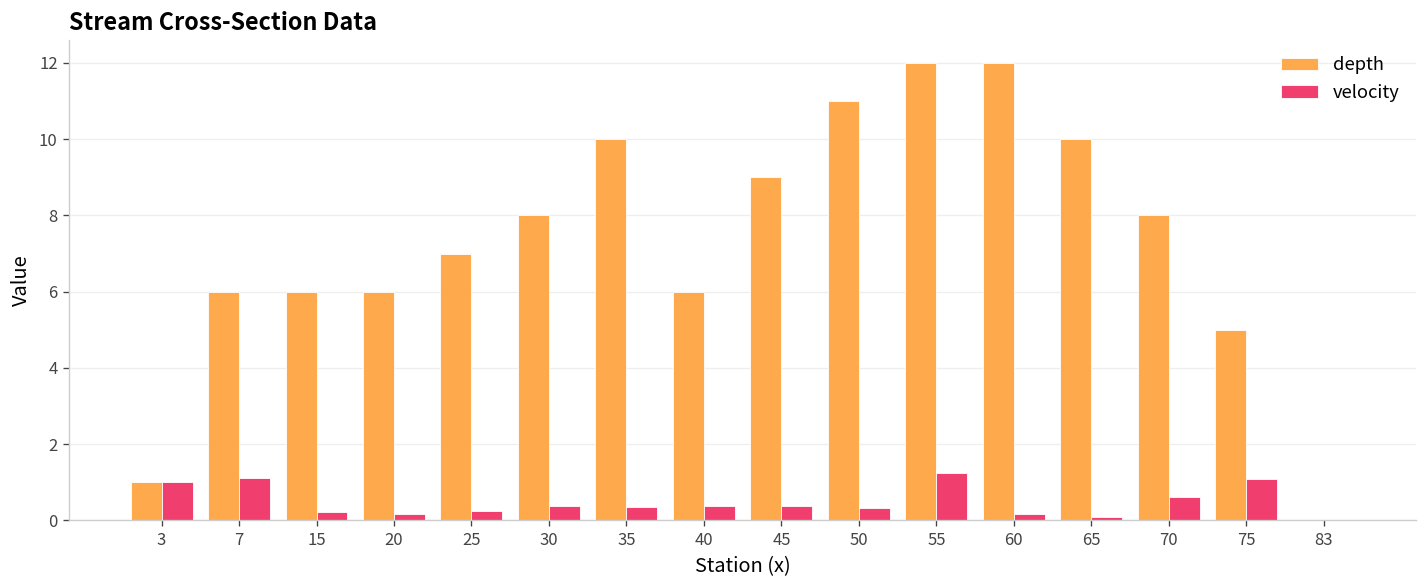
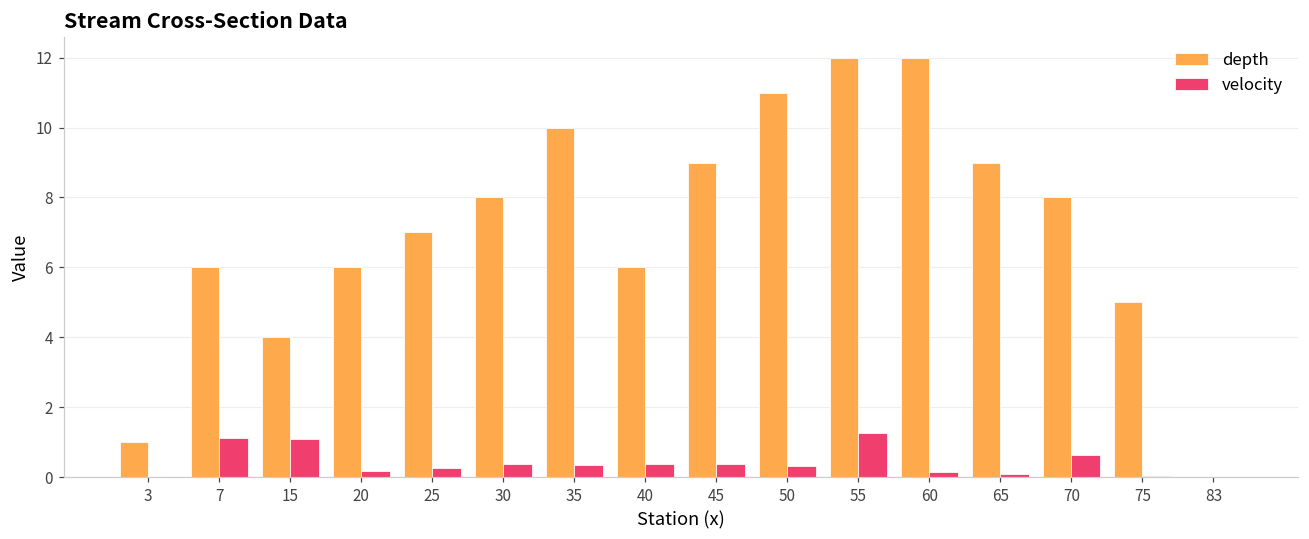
  {
    "depth": {
      "3": 1,
      "7": 6,
-     "15": 6,
+     "15": 4,
      "20": 6,
      "25": 7,
      "30": 8,
      "35": 10,
      "40": 6,
      "45": 9,
      "50": 11,
      "55": 12,
      "60": 12,
-     "65": 10,
+     "65": 9,
      "70": 8,
      "75": 5,
      "83": 0
    },
    "velocity": {
-     "3": 1,
+     "3": 0,
      "7": 1.1,
-     "15": 0.2,
+     "15": 1.1,
      "20": 0.2,
      "25": 0.3,
      "30": 0.4,
      "35": 0.4,
      "40": 0.4,
      "45": 0.4,
      "50": 0.3,
      "55": 1.3,
      "60": 0.2,
      "65": 0.1,
      "70": 0.6,
-     "75": 1.1,
+     "75": 0.0,
      "83": 0.0
    }
  }
